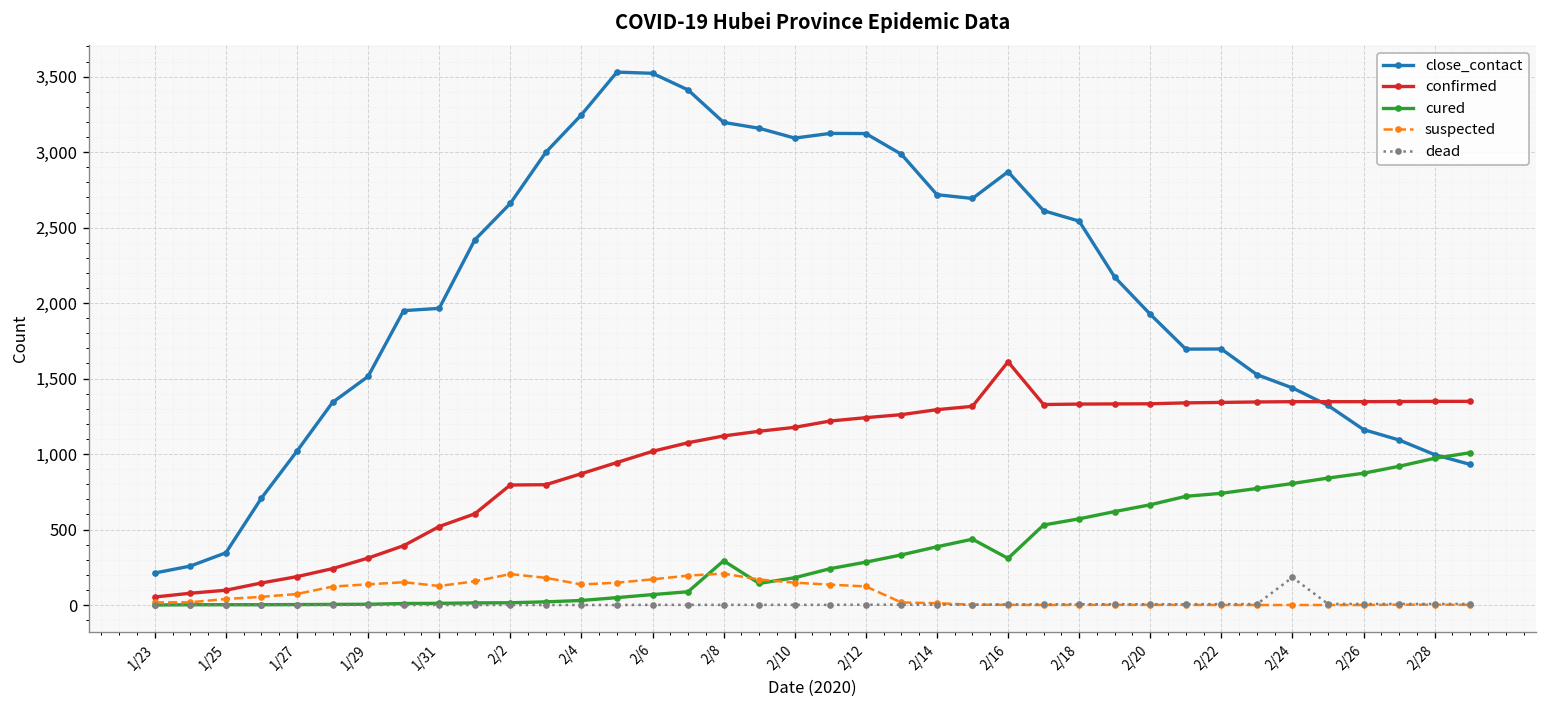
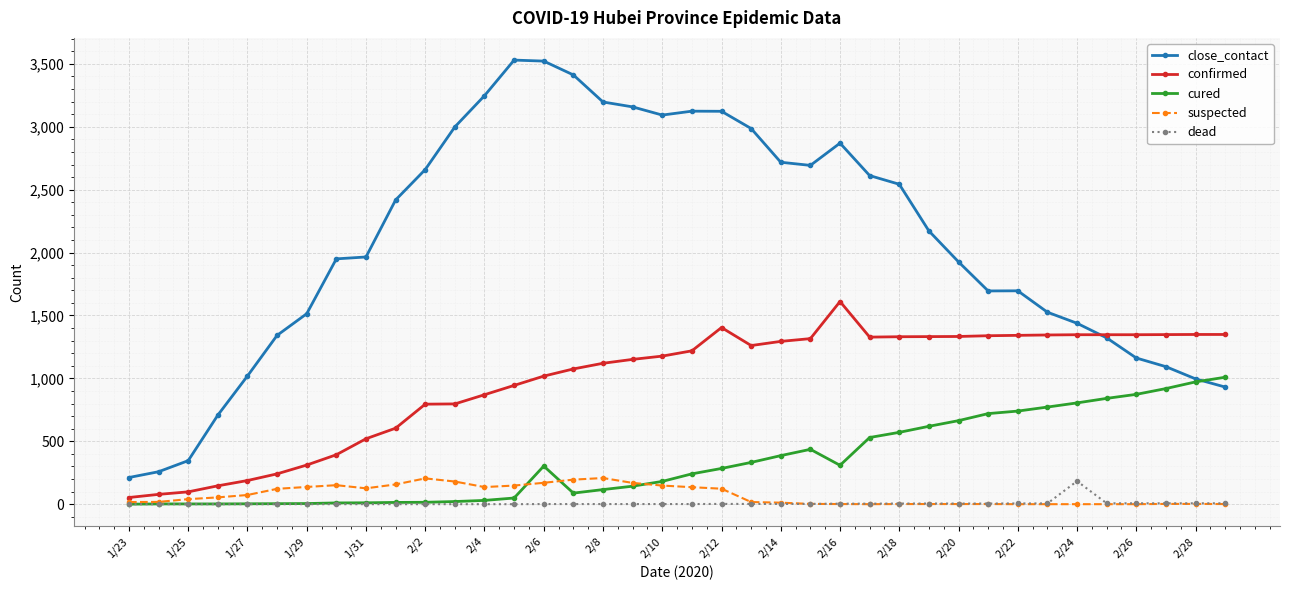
  {
    "close_contact": {
      "1/23": "210",
      "1/25": "350",
      "1/27": "1,020",
      "1/29": "1,510",
      "1/31": "1,970",
      "2/2": "2,660",
      "2/4": "3,250",
      "2/6": "3,520",
      "2/8": "3,200",
      "2/10": "3,090",
      "2/12": "3,120",
      "2/14": "2,720",
      "2/16": "2,870",
      "2/18": "2,540",
      "2/20": "1,930",
      "2/22": "1,700",
      "2/24": "1,440",
      "2/26": "1,160",
      "2/28": "1,000"
    },
    "confirmed": {
      "1/23": "50",
      "1/25": "100",
      "1/27": "190",
      "1/29": "310",
      "1/31": "520",
      "2/2": "800",
      "2/4": "870",
      "2/6": "1,020",
      "2/8": "1,120",
      "2/10": "1,180",
-     "2/12": "1,240",
+     "2/12": "1,400",
      "2/14": "1,290",
      "2/16": "1,610",
      "2/18": "1,330",
      "2/20": "1,330",
      "2/22": "1,340",
      "2/24": "1,350",
      "2/26": "1,350",
      "2/28": "1,350"
    },
    "cured": {
      "2/4": "30",
-     "2/6": "70",
-     "2/8": "290",
+     "2/6": "300",
+     "2/8": "120",
      "2/10": "180",
      "2/12": "280",
      "2/14": "390",
      "2/16": "310",
      "2/18": "570",
      "2/20": "660",
      "2/22": "740",
      "2/24": "810",
      "2/26": "870",
      "2/28": "970"
    },
    "suspected": {
      "1/25": "40",
      "1/27": "70",
      "1/29": "140",
      "1/31": "130",
      "2/2": "210",
      "2/4": "140",
      "2/6": "170",
      "2/8": "210",
      "2/10": "150",
      "2/12": "120",
      "2/24": "0"
    },
    "dead": {
      "2/4": "0",
      "2/6": "0",
      "2/8": "0",
      "2/10": "0",
      "2/12": "0",
      "2/24": "180"
    }
  }
